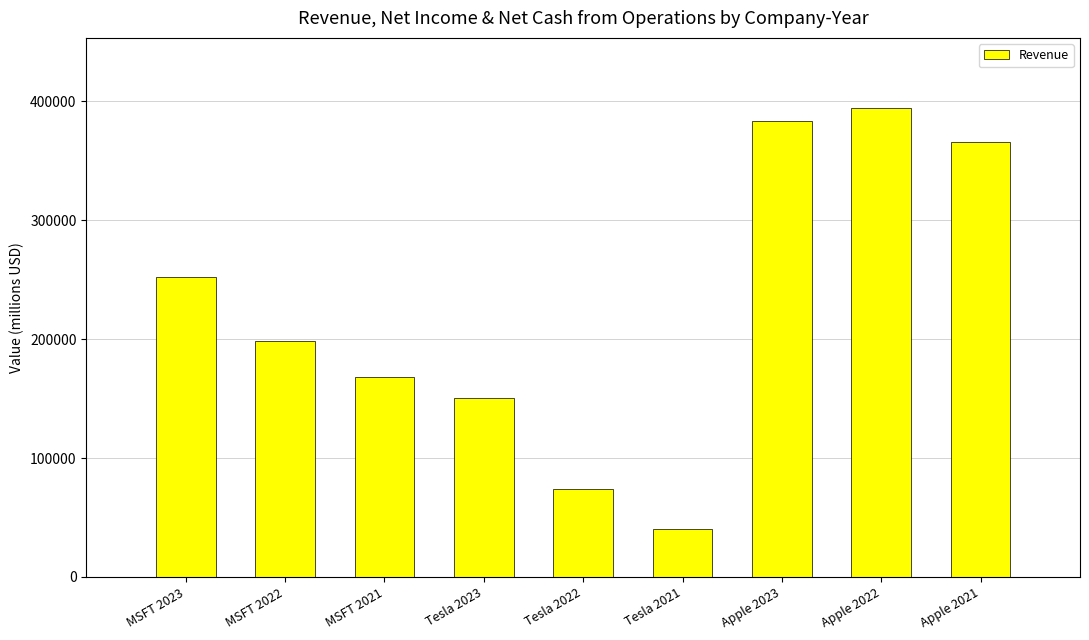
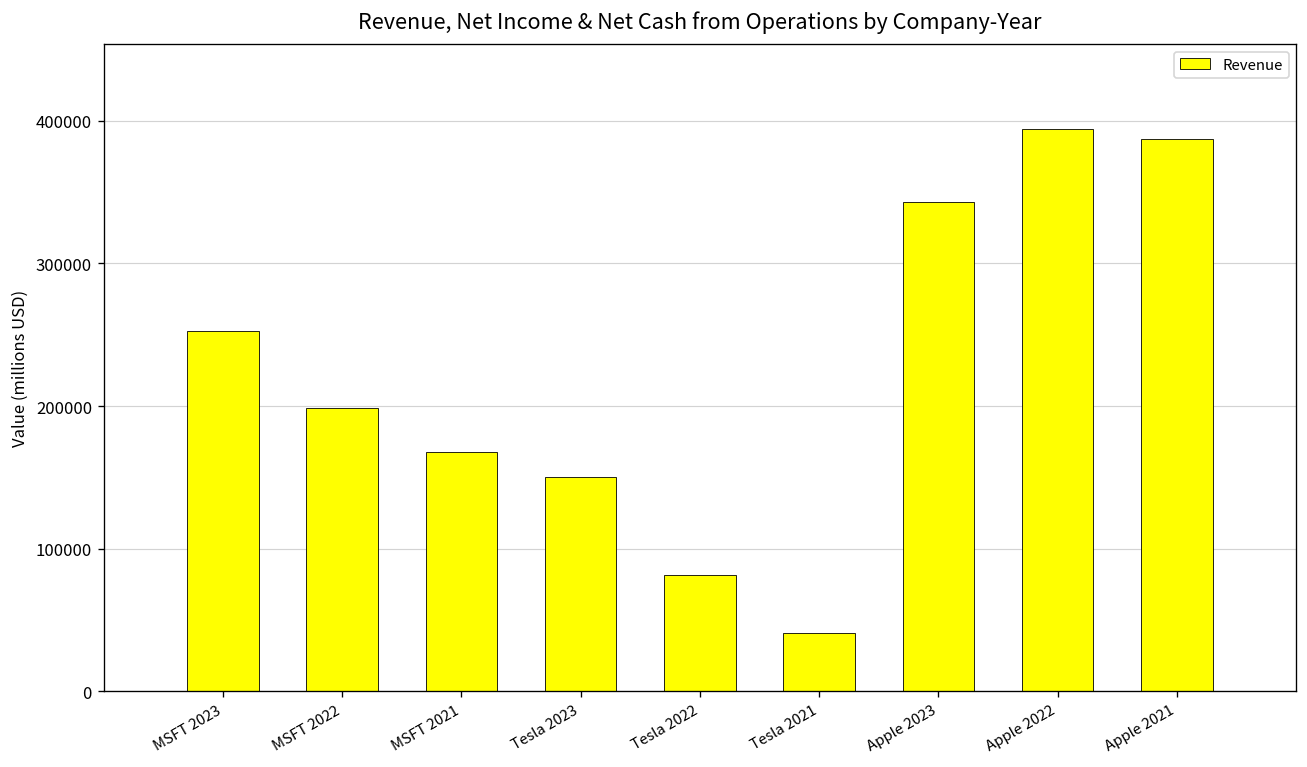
  {
    "MSFT 2023": 252000,
    "MSFT 2022": 198000,
    "MSFT 2021": 168000,
    "Tesla 2023": 151000,
-   "Tesla 2022": 74000,
+   "Tesla 2022": 81000,
    "Tesla 2021": 41000,
-   "Apple 2023": 383000,
+   "Apple 2023": 343000,
    "Apple 2022": 394000,
-   "Apple 2021": 366000
+   "Apple 2021": 387000
  }
